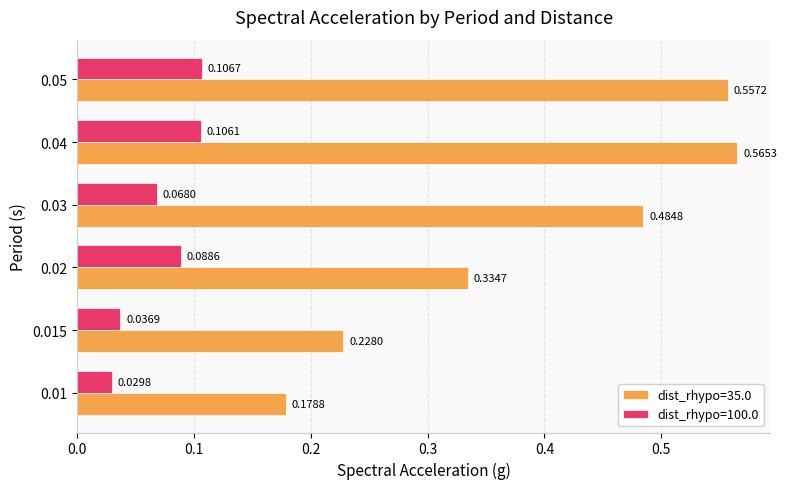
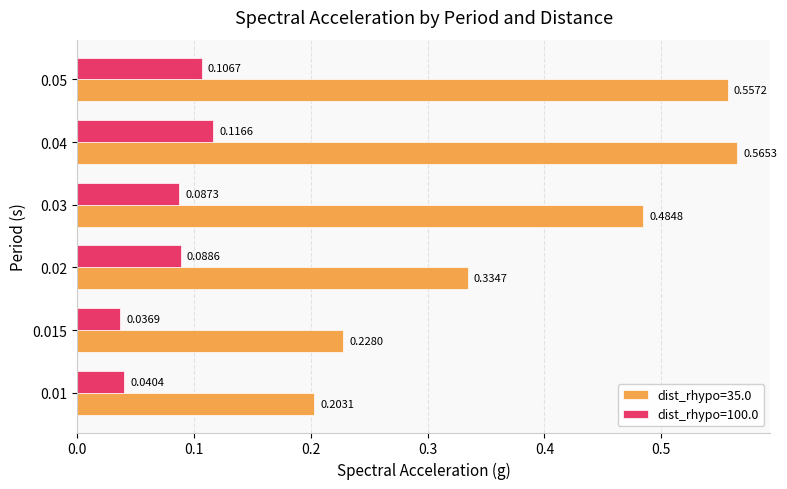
  {
    "dist_rhypo=35.0": {
      "0.05": 0.5572,
      "0.04": 0.5653,
      "0.03": 0.4848,
      "0.02": 0.3347,
      "0.015": 0.2280,
-     "0.01": 0.1788
+     "0.01": 0.2031
    },
    "dist_rhypo=100.0": {
      "0.05": 0.1067,
-     "0.04": 0.1061,
-     "0.03": 0.0680,
+     "0.04": 0.1166,
+     "0.03": 0.0873,
      "0.02": 0.0886,
      "0.015": 0.0369,
-     "0.01": 0.0298
+     "0.01": 0.0404
    }
  }
